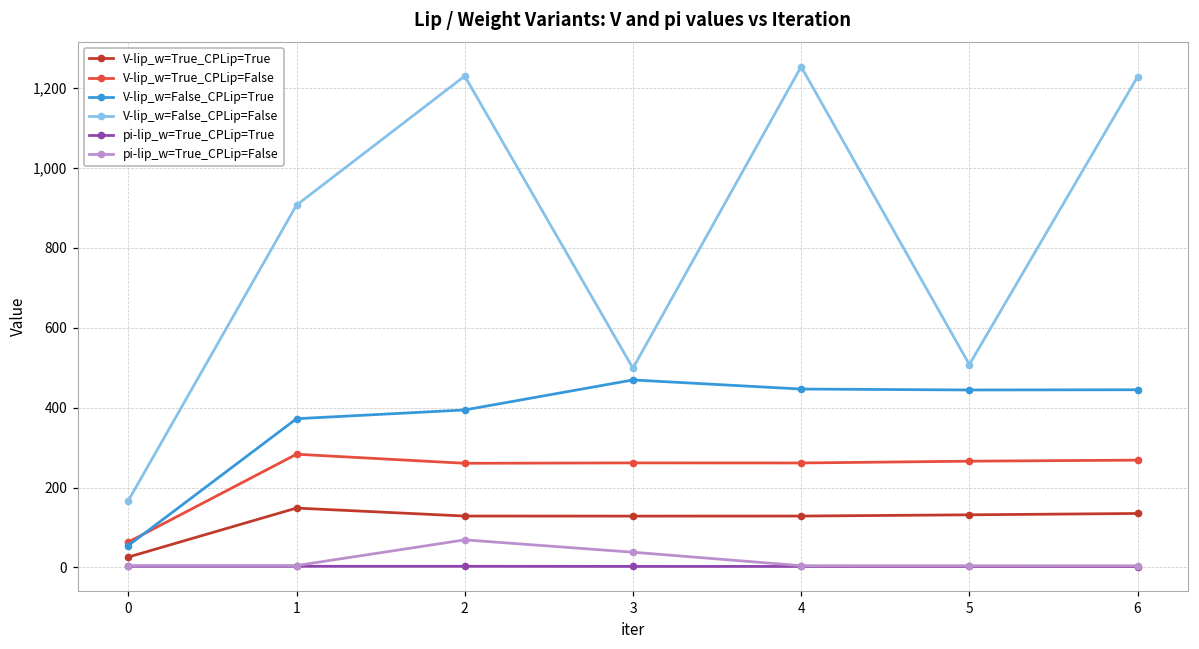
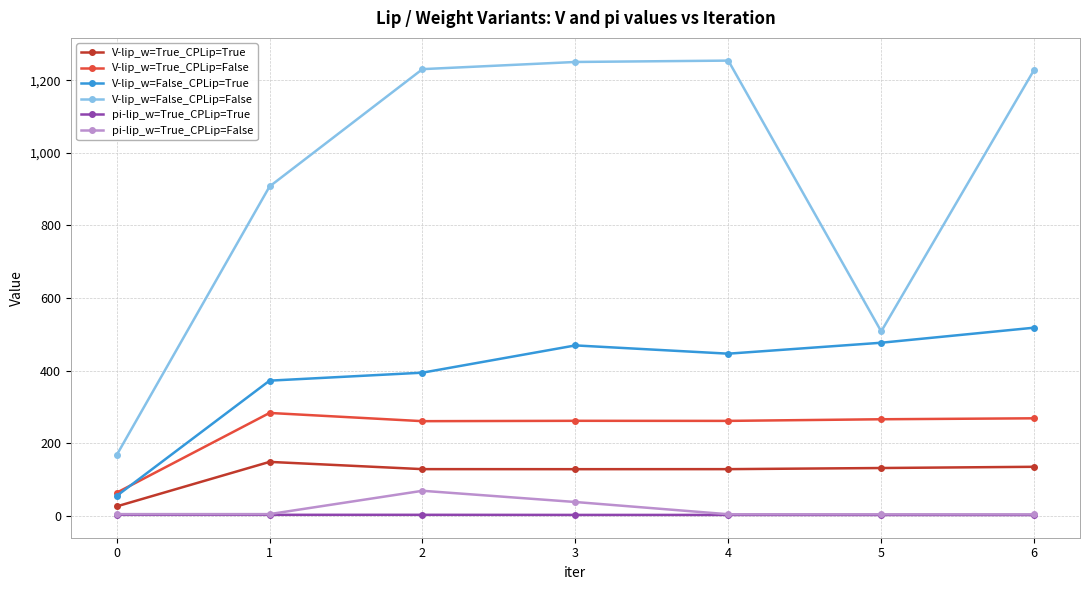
  {
    "V-lip_w=False_CPLip=True": {
      "0": "50",
      "1": "370",
      "2": "390",
      "3": "470",
      "4": "450",
-     "5": "440",
-     "6": "440"
+     "5": "480",
+     "6": "520"
    },
    "V-lip_w=False_CPLip=False": {
      "0": "170",
      "1": "910",
      "2": "1,230",
-     "3": "500",
+     "3": "1,250",
      "4": "1,250",
      "5": "510",
      "6": "1,230"
    },
    "pi-lip_w=True_CPLip=True": {
      "2": "0",
      "3": "0"
    },
    "pi-lip_w=True_CPLip=False": {
      "2": "70",
      "3": "40"
    }
  }
